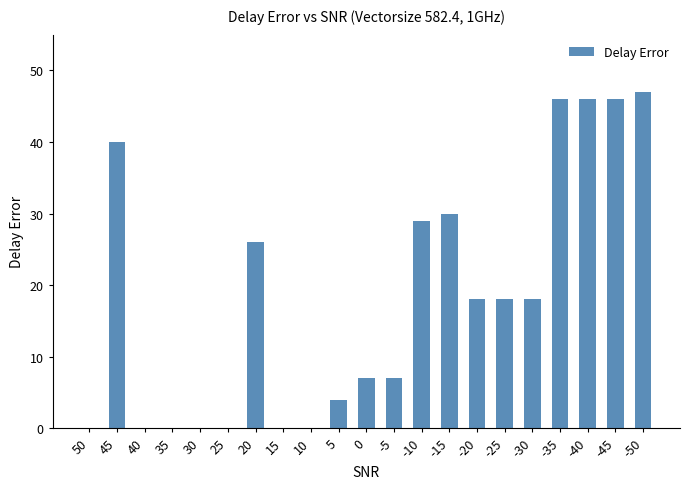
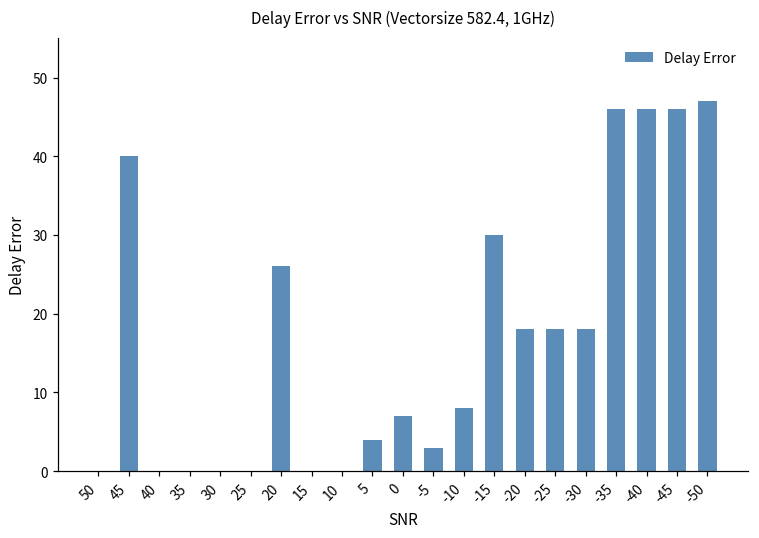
  {
    "50": 0,
    "45": 40,
    "40": 0,
    "35": 0,
    "30": 0,
    "25": 0,
    "20": 26,
    "15": 0,
    "10": 0,
    "5": 4,
    "0": 7,
-   "-5": 7,
-   "-10": 29,
+   "-5": 3,
+   "-10": 8,
    "-15": 30,
    "-20": 18,
    "-25": 18,
    "-30": 18,
    "-35": 46,
    "-40": 46,
    "-45": 46,
    "-50": 47
  }
